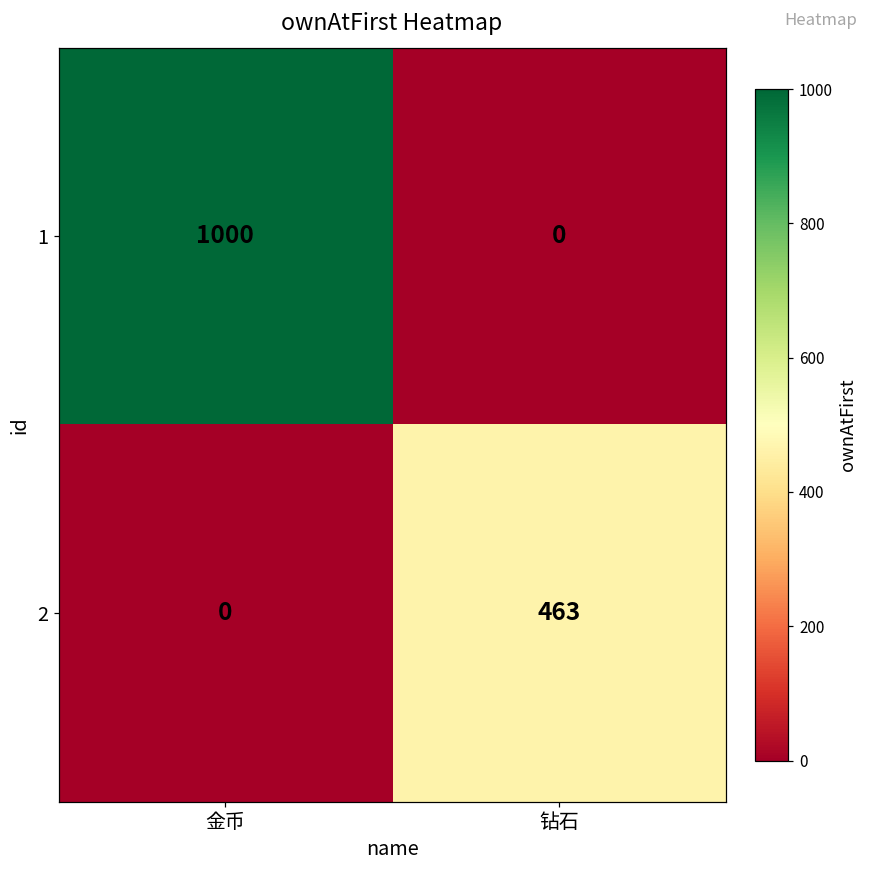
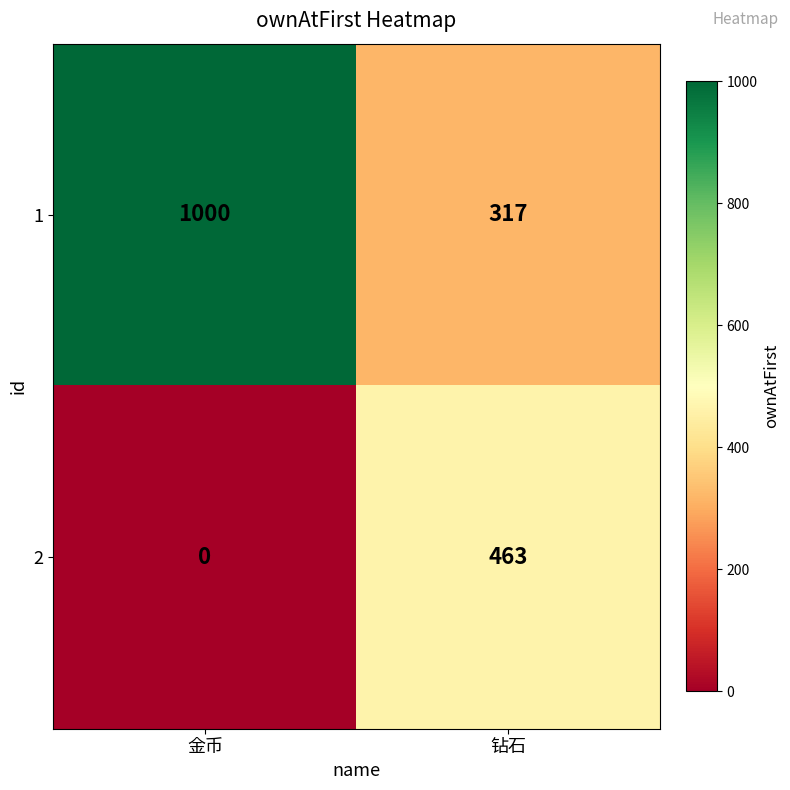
  {
    "1": {
      "金币": 1000,
-     "钻石": 0
+     "钻石": 317
    },
    "2": {
      "金币": 0,
      "钻石": 463
    }
  }
